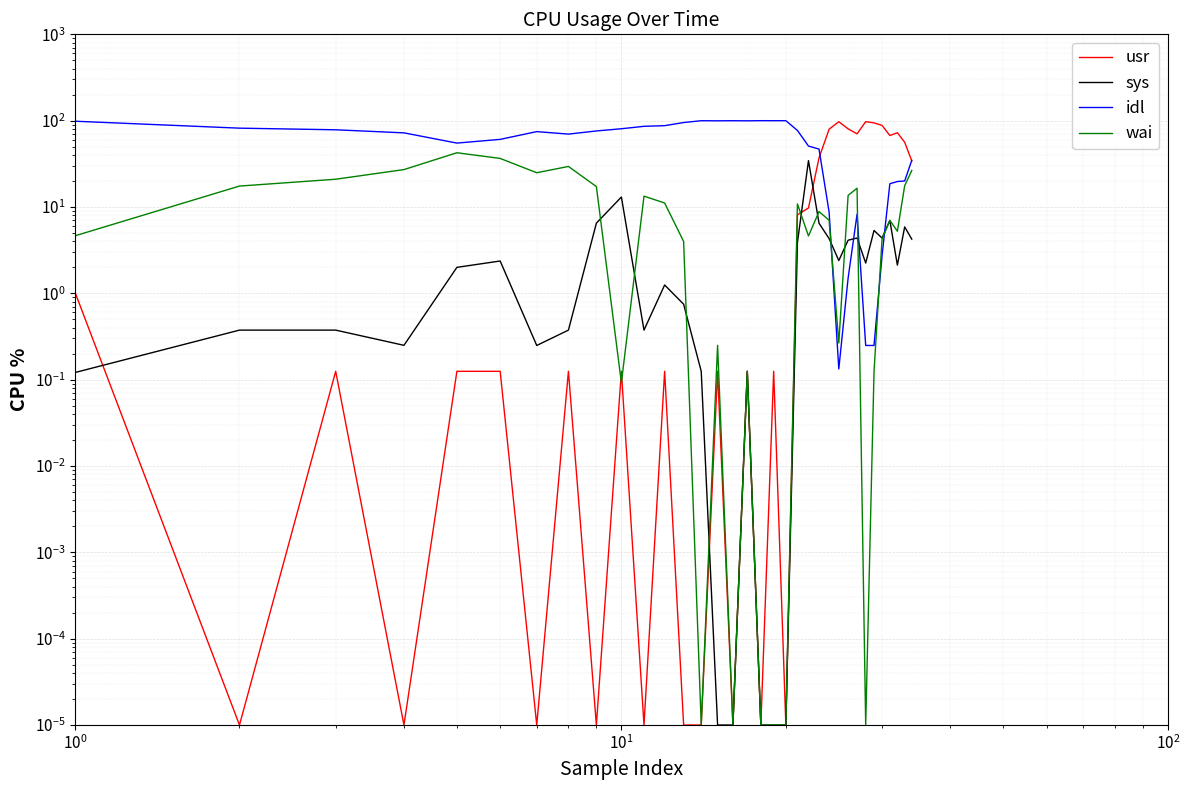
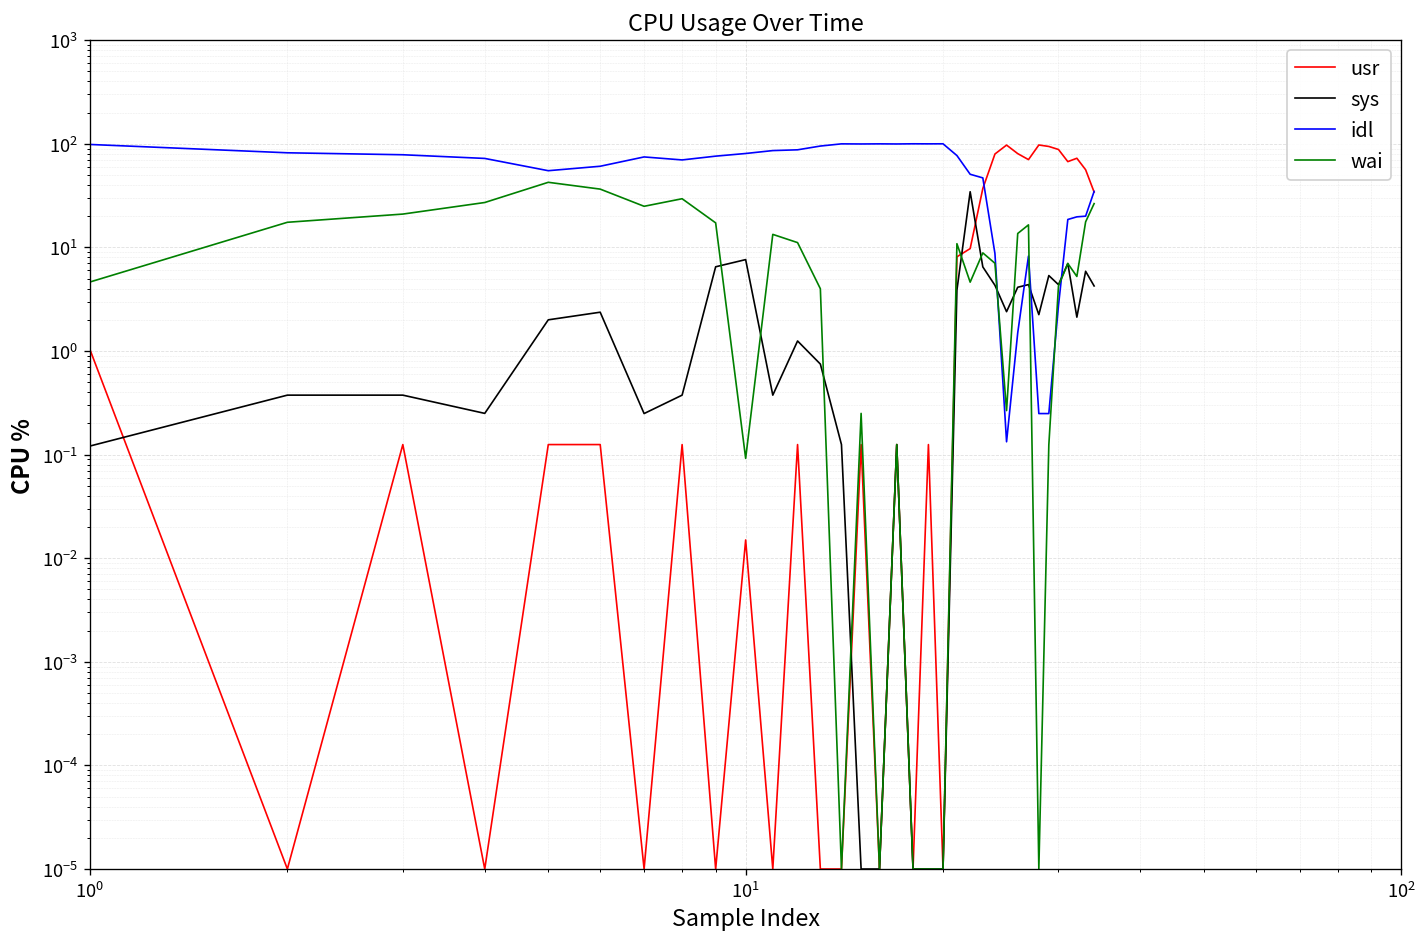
  {
    "usr": {
      "10^0": 1.0,
-     "10^1": 0.13
+     "10^1": 0.015
    },
    "sys": {
      "10^0": 0.12,
-     "10^1": 13
+     "10^1": 8
    },
    "idl": {
      "10^0": 100,
      "10^1": 80
    },
    "wai": {
      "10^0": 5,
      "10^1": 0.09
    }
  }
